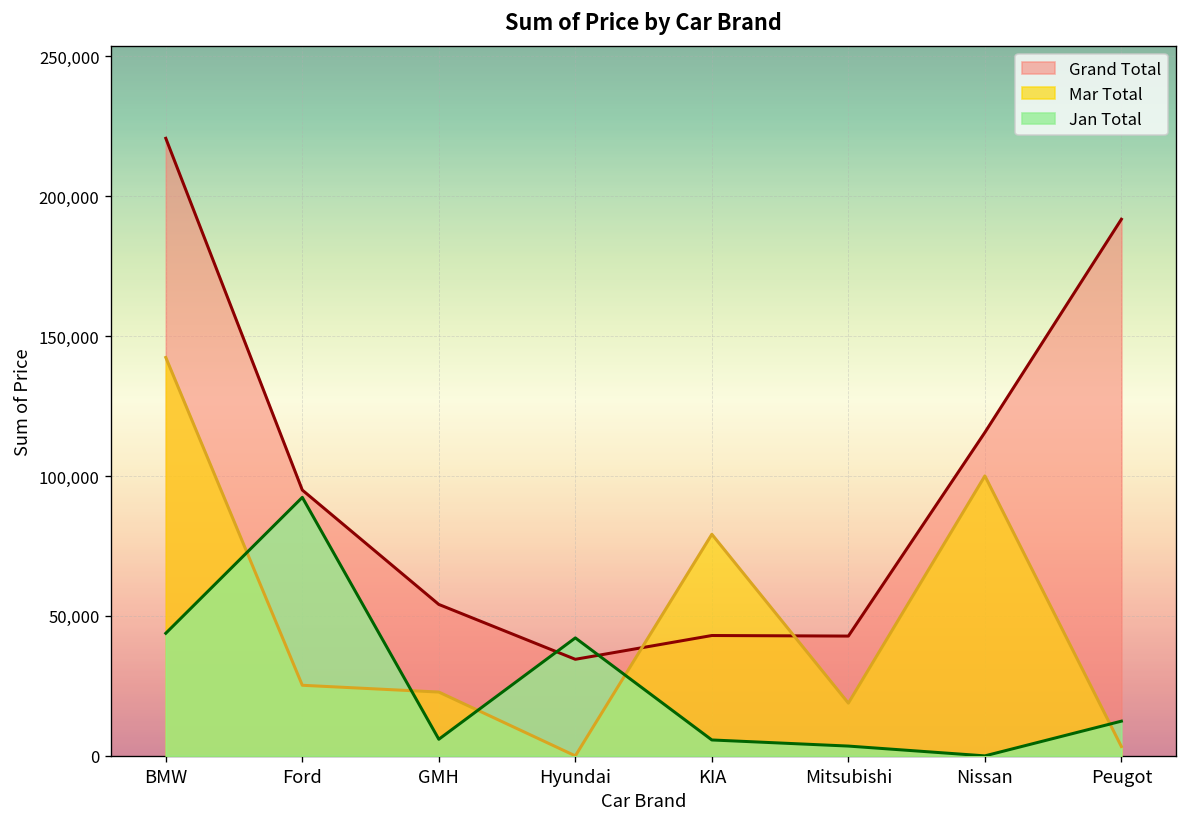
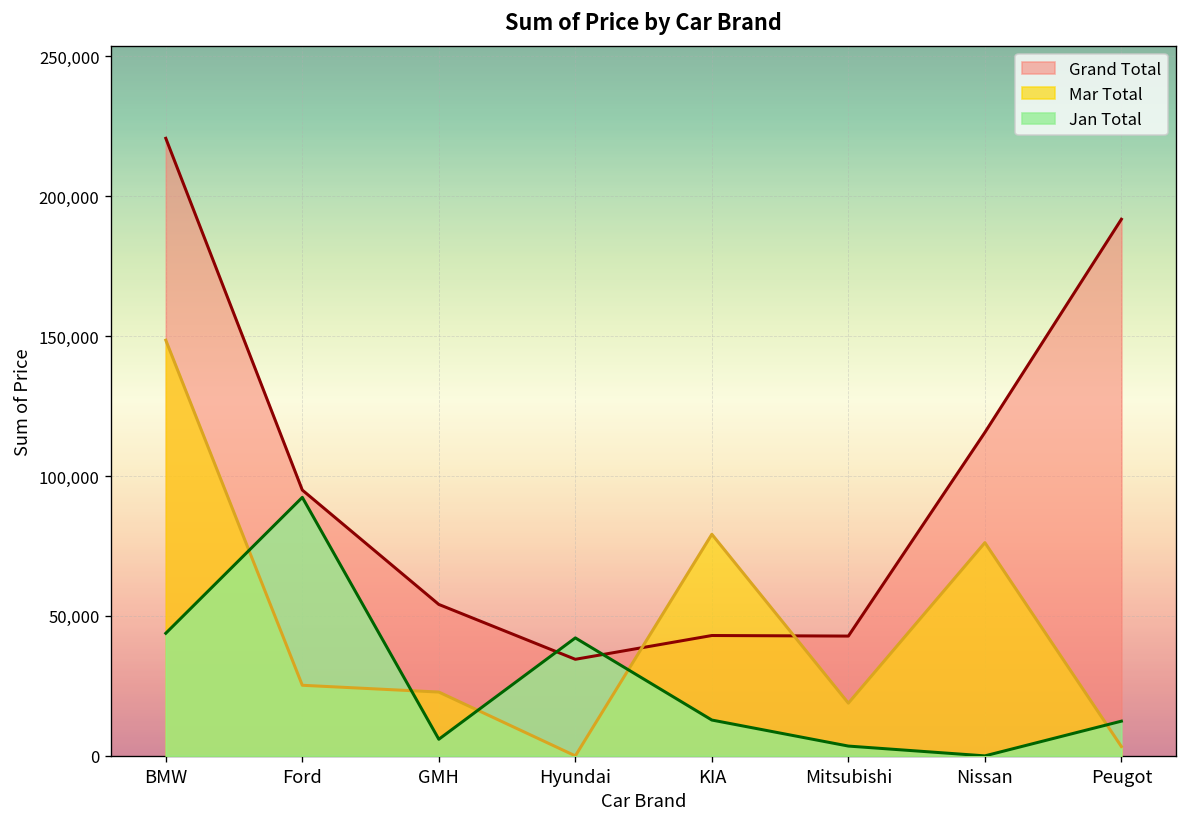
  {
    "Grand Total": {
      "BMW": "221,000",
      "Ford": "95,000",
      "GMH": "54,000",
      "Hyundai": "35,000",
      "KIA": "43,000",
      "Mitsubishi": "43,000",
      "Nissan": "116,000",
      "Peugot": "192,000"
    },
    "Mar Total": {
-     "BMW": "142,000",
+     "BMW": "149,000",
      "Ford": "25,000",
      "GMH": "23,000",
      "Hyundai": "0",
      "KIA": "79,000",
      "Mitsubishi": "19,000",
-     "Nissan": "100,000",
+     "Nissan": "76,000",
      "Peugot": "3,000"
    },
    "Jan Total": {
      "BMW": "44,000",
      "Ford": "92,000",
      "GMH": "6,000",
      "Hyundai": "42,000",
-     "KIA": "6,000",
+     "KIA": "13,000",
      "Mitsubishi": "4,000",
      "Nissan": "0",
      "Peugot": "12,000"
    }
  }
